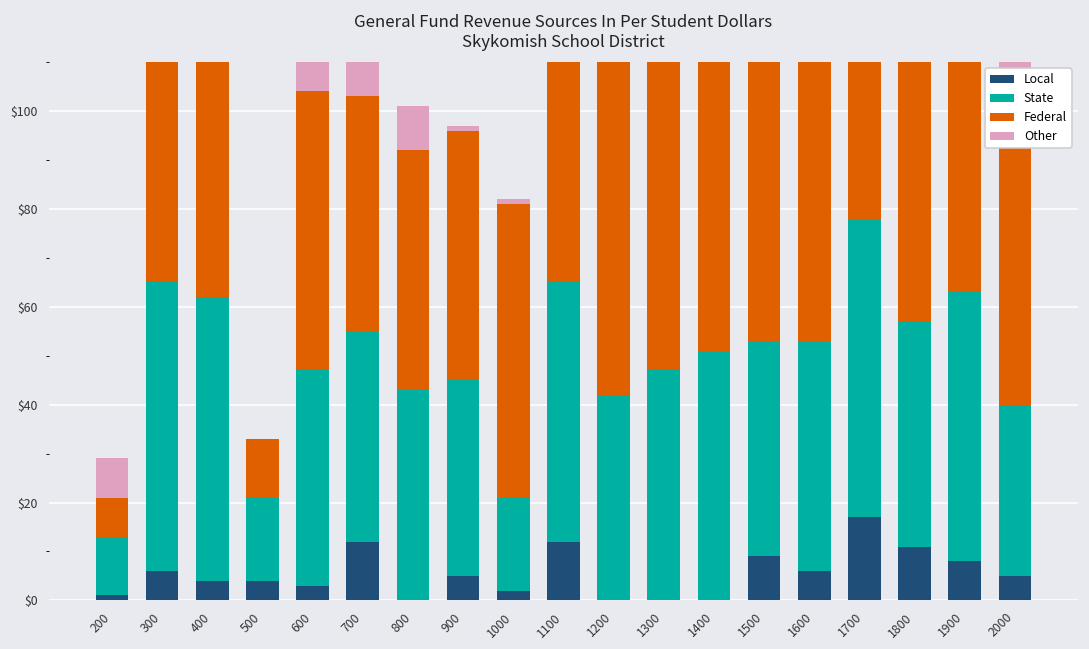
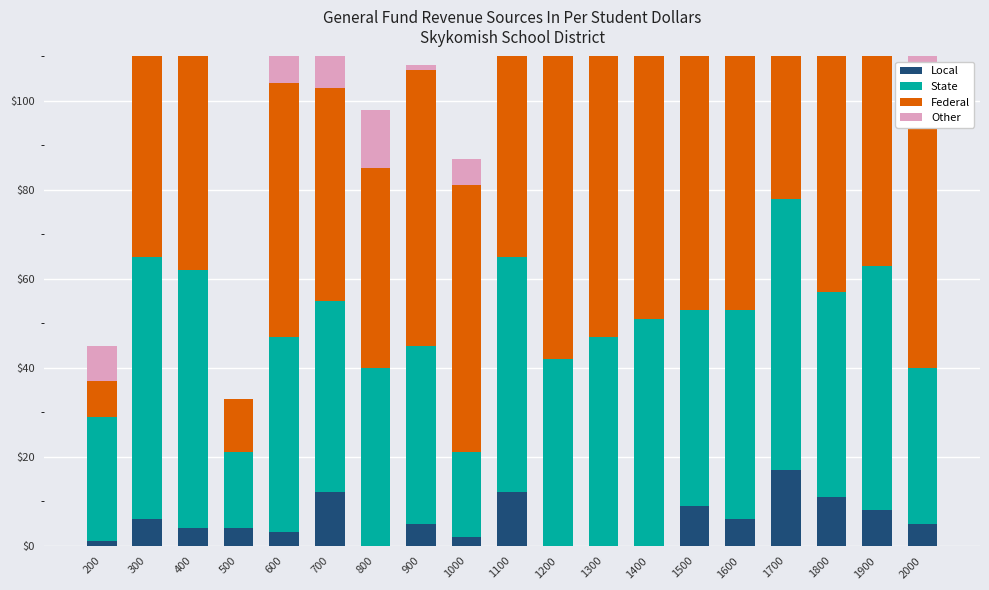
  {
    "Local": {
      "200": "$1",
      "300": "$6",
      "400": "$4",
      "500": "$4",
      "600": "$3",
      "700": "$12",
      "800": "$0",
      "900": "$5",
      "1000": "$2",
      "1100": "$12",
      "1200": "$0",
      "1300": "$0",
      "1400": "$0",
      "1500": "$9",
      "1600": "$6",
      "1700": "$17",
      "1800": "$11",
      "1900": "$8",
      "2000": "$5"
    },
    "State": {
-     "200": "$12",
+     "200": "$28",
      "300": "$59",
      "400": "$58",
      "500": "$17",
      "600": "$44",
      "700": "$43",
-     "800": "$43",
+     "800": "$40",
      "900": "$40",
      "1000": "$19",
      "1100": "$53",
      "1200": "$42",
      "1300": "$47",
      "1400": "$51",
      "1500": "$44",
      "1600": "$47",
      "1700": "$61",
      "1800": "$46",
      "1900": "$55",
      "2000": "$35"
    },
    "Federal": {
      "200": "$8",
      "500": "$12",
      "600": "$57",
      "700": "$48",
-     "800": "$49",
-     "900": "$51",
+     "800": "$45",
+     "900": "$62",
      "1000": "$60"
    },
    "Other": {
      "200": "$8",
      "500": "$0",
-     "800": "$9",
+     "800": "$13",
      "900": "$1",
-     "1000": "$1"
+     "1000": "$6"
    }
  }
